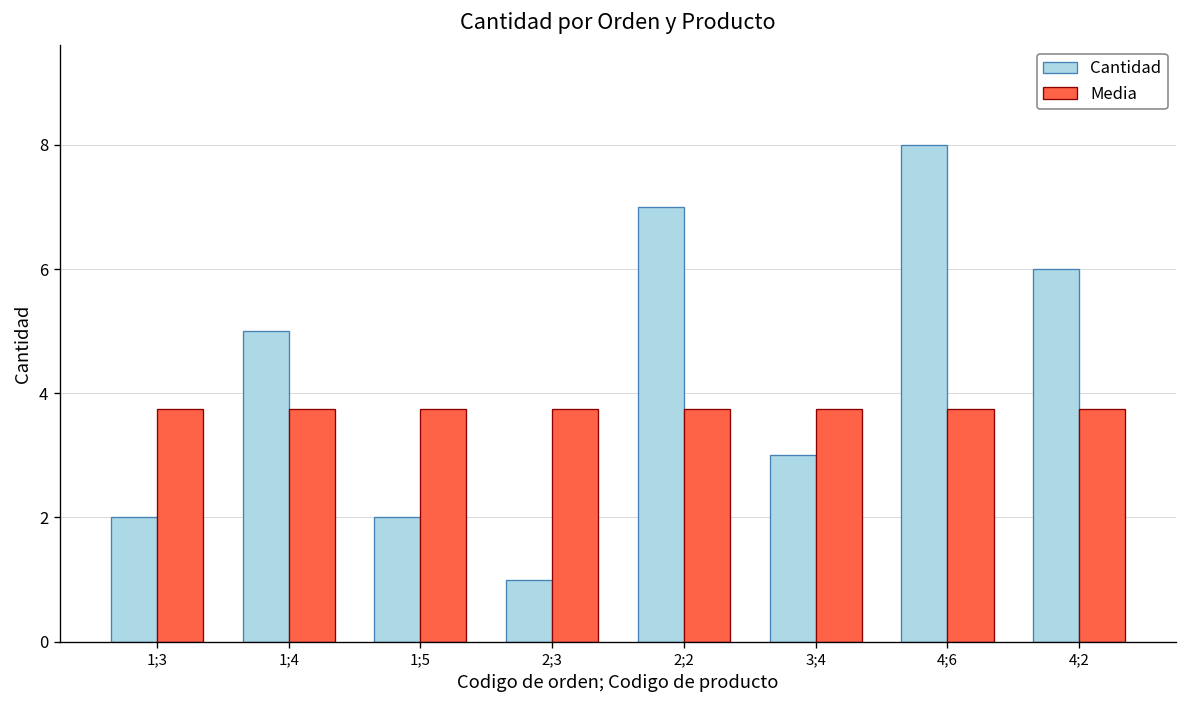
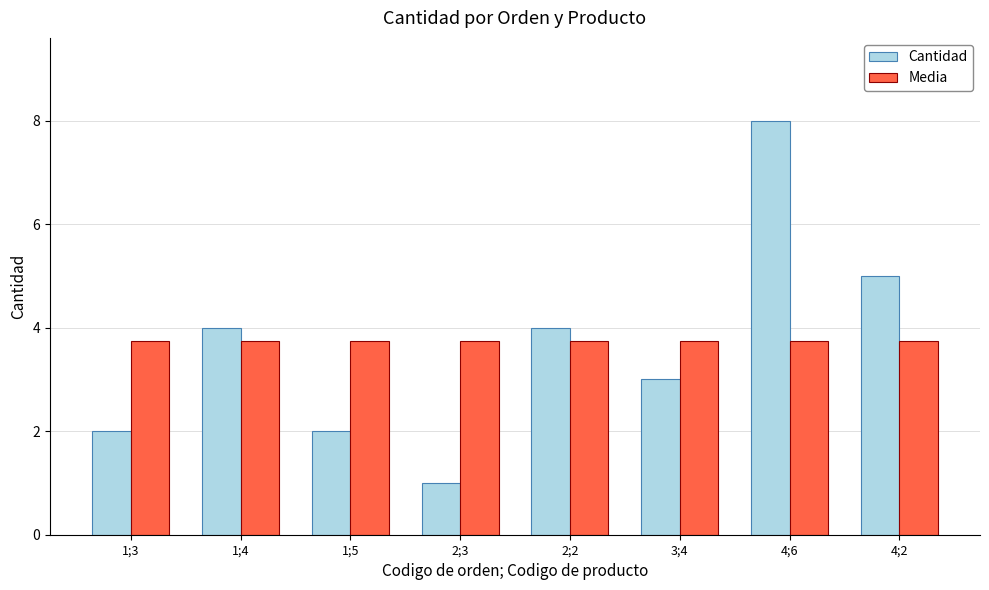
  {
    "Cantidad": {
      "1;3": 2,
-     "1;4": 5,
+     "1;4": 4,
      "1;5": 2,
      "2;3": 1,
-     "2;2": 7,
+     "2;2": 4,
      "3;4": 3,
      "4;6": 8,
-     "4;2": 6
+     "4;2": 5
    },
    "Media": {
      "1;3": 3.8,
      "1;4": 3.8,
      "1;5": 3.8,
      "2;3": 3.8,
      "2;2": 3.8,
      "3;4": 3.8,
      "4;6": 3.8,
      "4;2": 3.8
    }
  }
